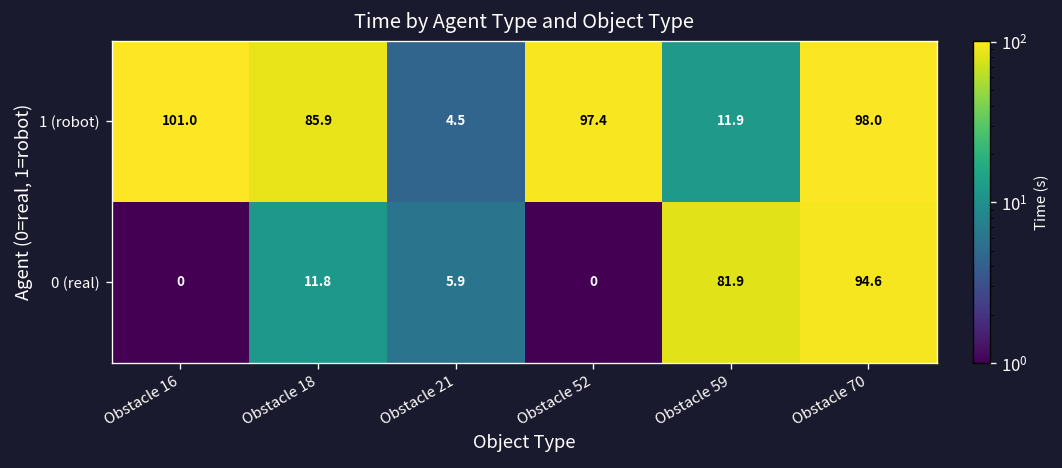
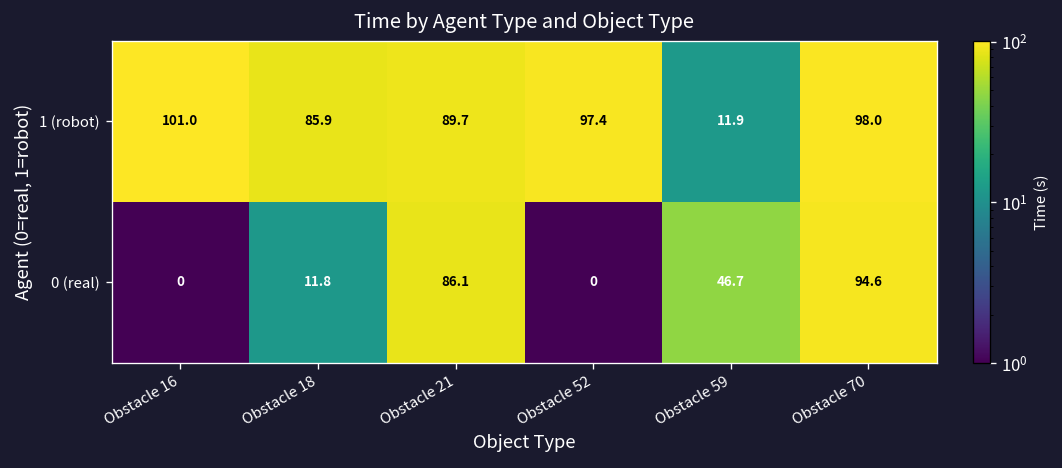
  {
    "1 (robot)": {
      "Obstacle 16": 101.0,
      "Obstacle 18": 85.9,
-     "Obstacle 21": 4.5,
+     "Obstacle 21": 89.7,
      "Obstacle 52": 97.4,
      "Obstacle 59": 11.9,
      "Obstacle 70": 98.0
    },
    "0 (real)": {
      "Obstacle 16": 0,
      "Obstacle 18": 11.8,
-     "Obstacle 21": 5.9,
+     "Obstacle 21": 86.1,
      "Obstacle 52": 0,
-     "Obstacle 59": 81.9,
+     "Obstacle 59": 46.7,
      "Obstacle 70": 94.6
    }
  }
